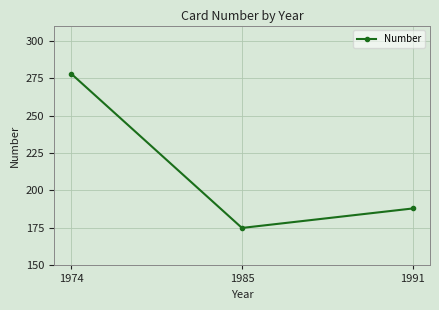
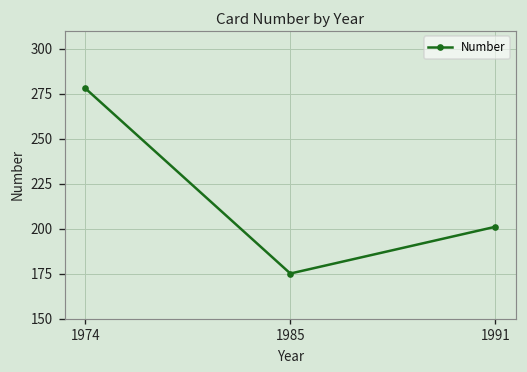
  {
    "1974": 278,
    "1985": 175,
-   "1991": 188
+   "1991": 201
  }
